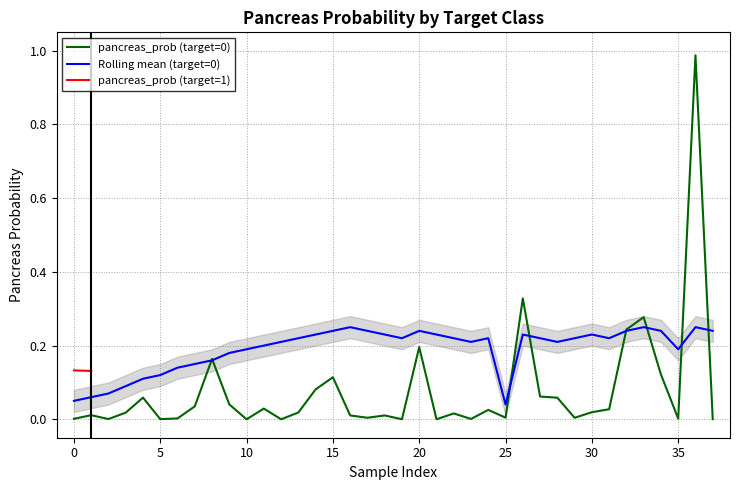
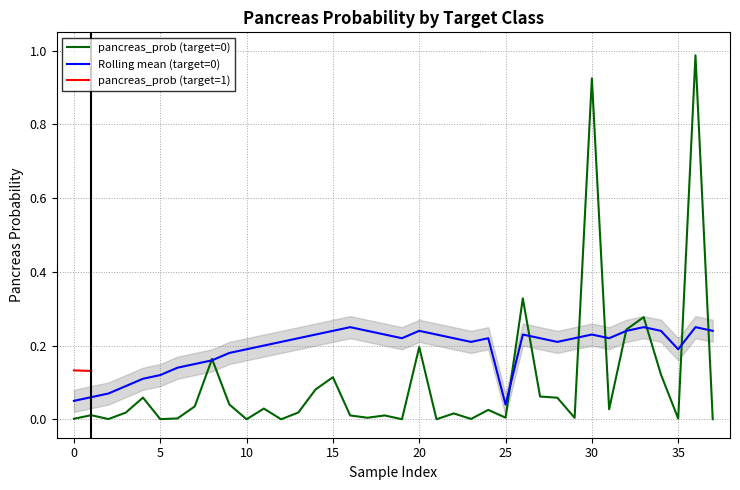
  {
    "pancreas_prob (target=0)": {
      "0": 0.00,
      "5": 0.00,
      "10": 0.00,
      "15": 0.11,
      "20": 0.20,
      "25": 0.00,
-     "30": 0.02,
+     "30": 0.93,
      "35": 0.00
    },
    "Rolling mean (target=0)": {
      "0": 0.05,
      "5": 0.12,
      "10": 0.19,
      "15": 0.24,
      "20": 0.24,
      "25": 0.04,
      "30": 0.23,
      "35": 0.19
    },
    "pancreas_prob (target=1)": {
      "0": 0.13
    }
  }
